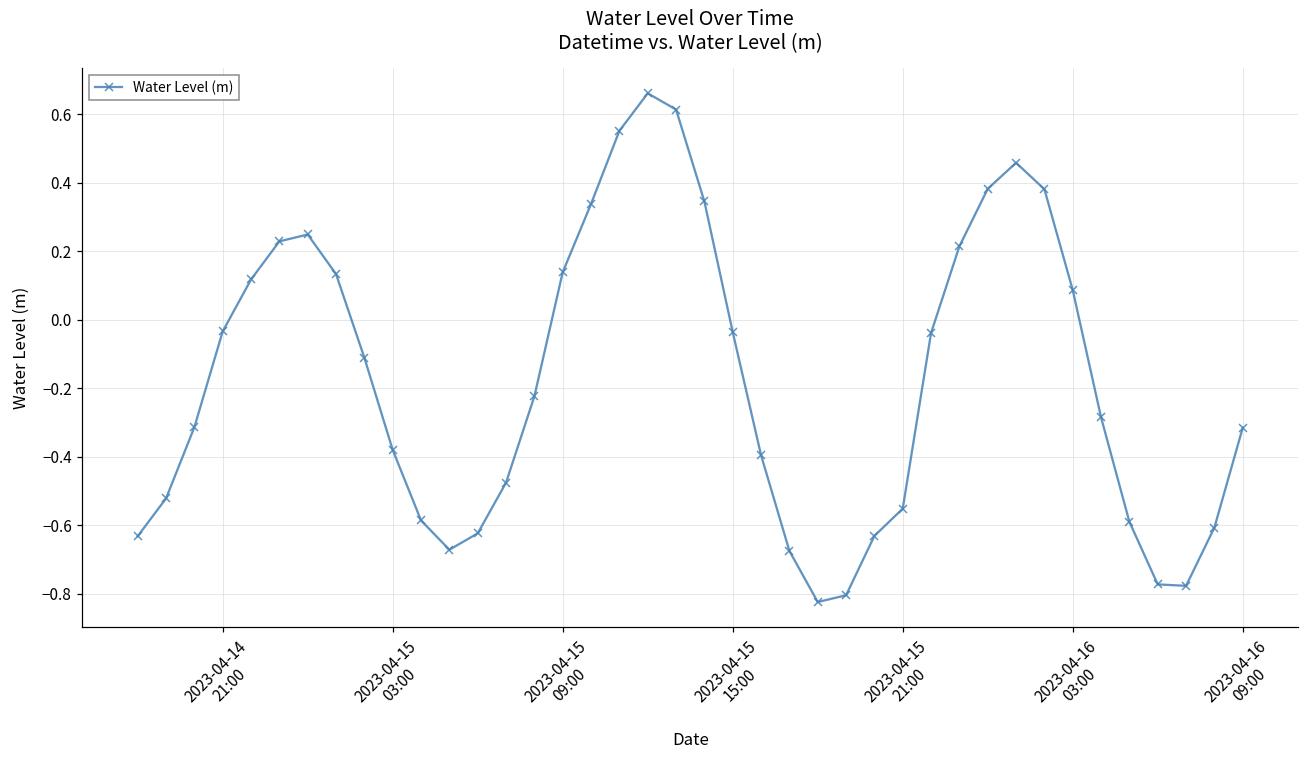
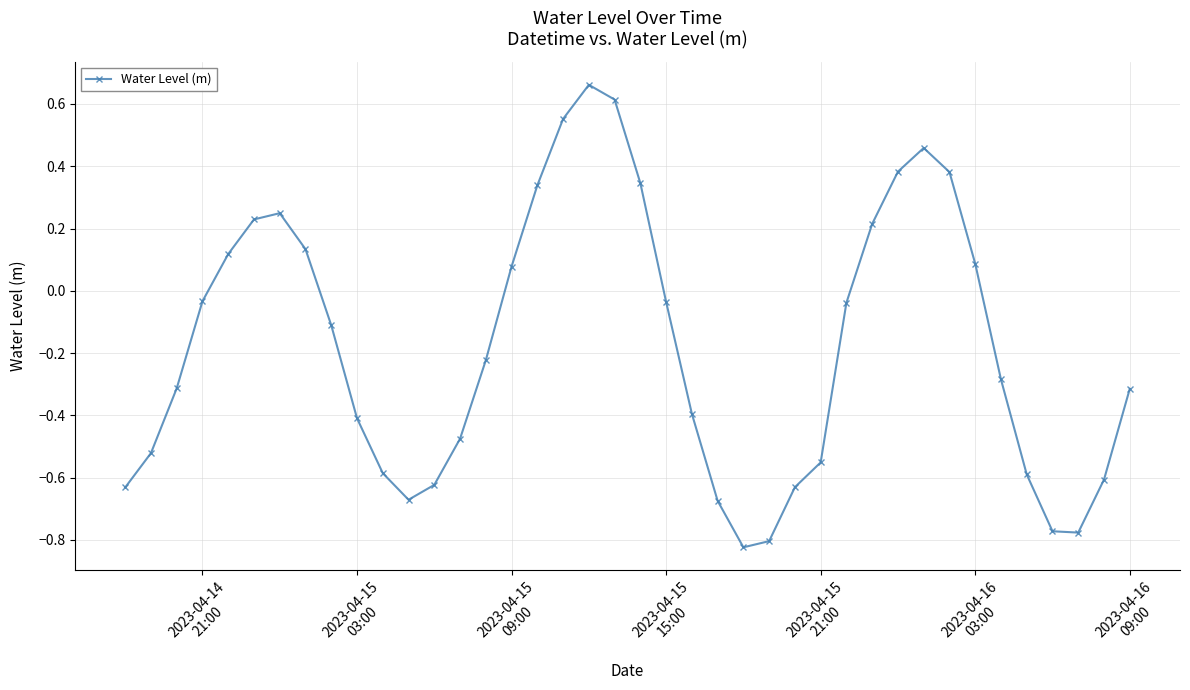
  {
    "2023-04-14 21:00": -0.03,
-   "2023-04-15 03:00": -0.38,
-   "2023-04-15 09:00": 0.14,
+   "2023-04-15 03:00": -0.41,
+   "2023-04-15 09:00": 0.08,
    "2023-04-15 15:00": -0.04,
    "2023-04-15 21:00": -0.55,
    "2023-04-16 03:00": 0.09,
    "2023-04-16 09:00": -0.31
  }
